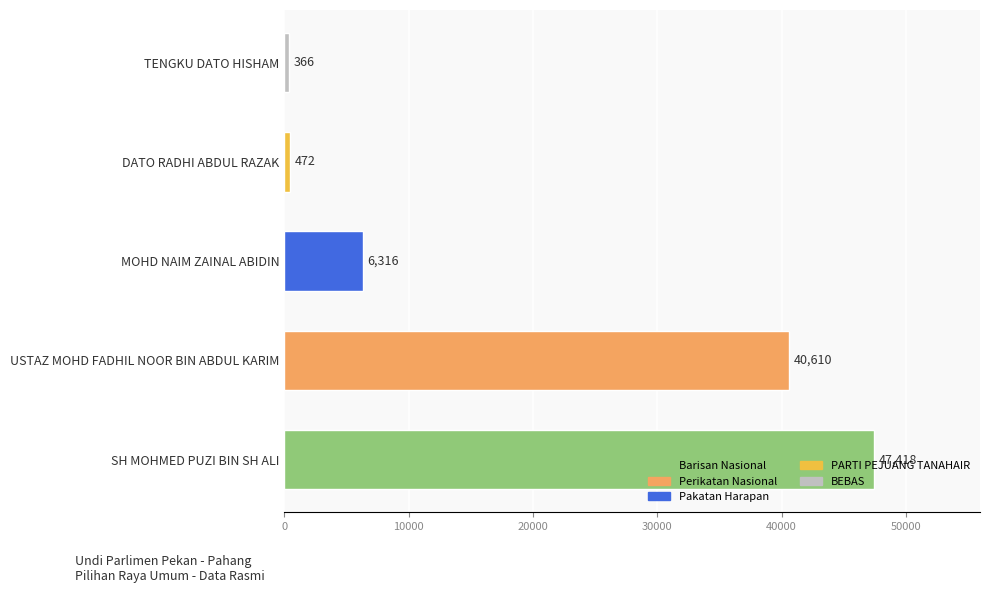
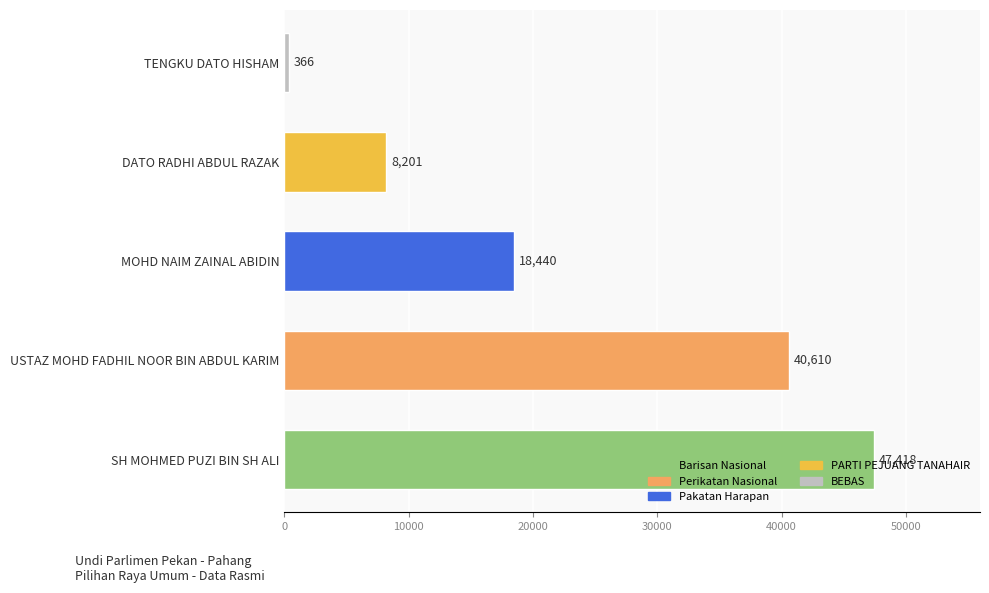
  {
    "TENGKU DATO HISHAM": "366",
-   "DATO RADHI ABDUL RAZAK": "472",
-   "MOHD NAIM ZAINAL ABIDIN": "6,316",
+   "DATO RADHI ABDUL RAZAK": "8,201",
+   "MOHD NAIM ZAINAL ABIDIN": "18,440",
    "USTAZ MOHD FADHIL NOOR BIN ABDUL KARIM": "40,610",
    "SH MOHMED PUZI BIN SH ALI": "47,418"
  }
